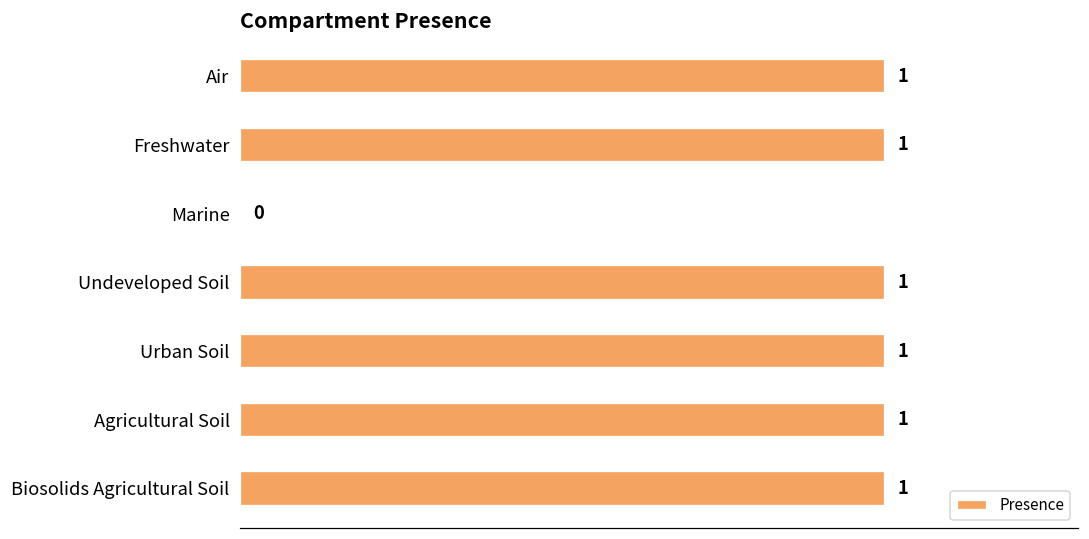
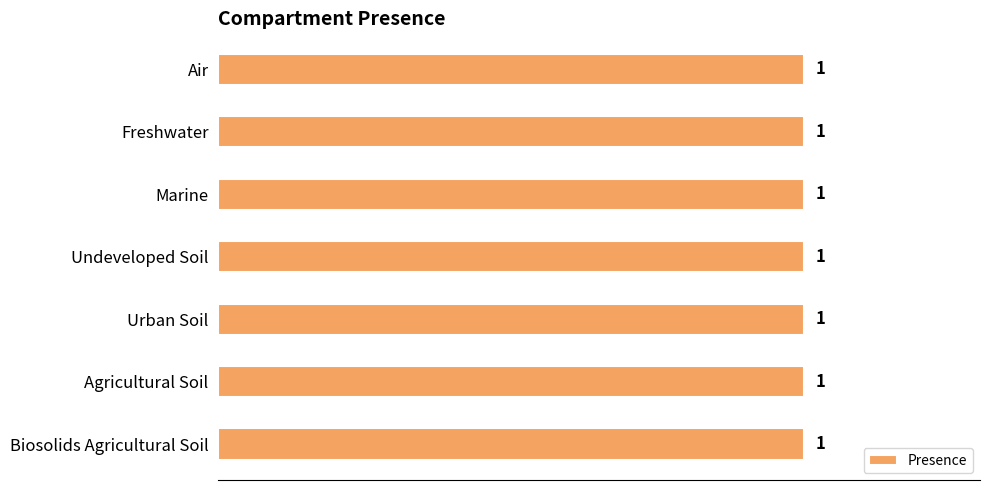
  {
    "Air": 1,
    "Freshwater": 1,
-   "Marine": 0,
+   "Marine": 1,
    "Undeveloped Soil": 1,
    "Urban Soil": 1,
    "Agricultural Soil": 1,
    "Biosolids Agricultural Soil": 1
  }
